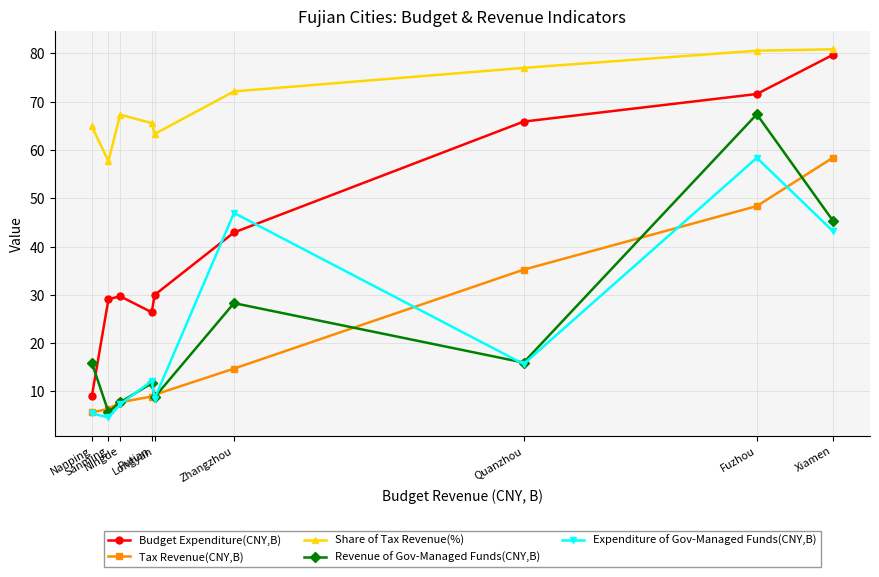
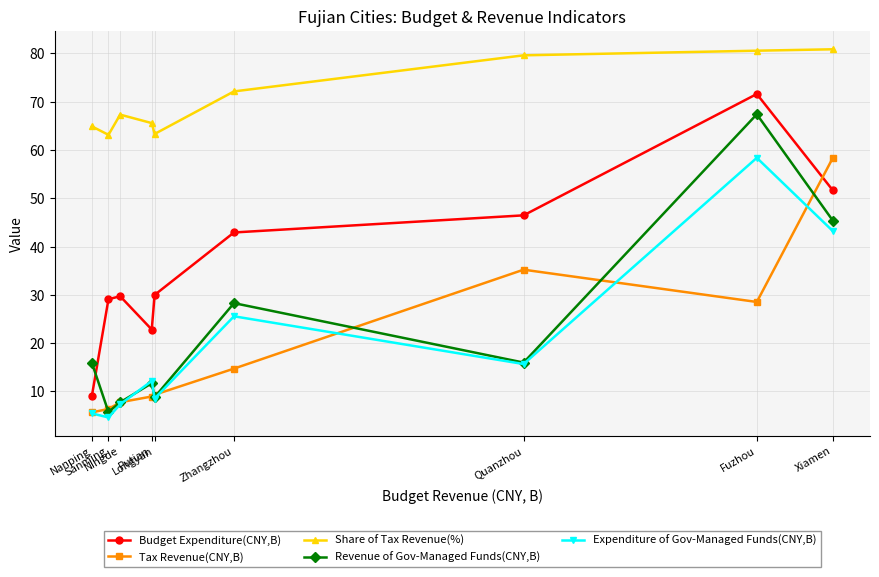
  {
    "Budget Expenditure(CNY,B)": {
      "Nanping": 9,
      "Sanming": 29,
      "Ningde": 30,
-     "Putian": 26,
+     "Putian": 23,
      "Longyan": 30,
      "Zhangzhou": 43,
-     "Quanzhou": 66,
+     "Quanzhou": 46,
      "Fuzhou": 72,
-     "Xiamen": 80
+     "Xiamen": 52
    },
    "Tax Revenue(CNY,B)": {
      "Sanming": 6,
      "Putian": 9,
      "Zhangzhou": 15,
      "Quanzhou": 35,
-     "Fuzhou": 48,
+     "Fuzhou": 29,
      "Xiamen": 58
    },
    "Share of Tax Revenue(%)": {
      "Nanping": 65,
-     "Sanming": 58,
+     "Sanming": 63,
      "Ningde": 67,
      "Putian": 66,
      "Longyan": 63,
      "Zhangzhou": 72,
-     "Quanzhou": 77,
+     "Quanzhou": 80,
      "Fuzhou": 81,
      "Xiamen": 81
    },
    "Revenue of Gov-Managed Funds(CNY,B)": {
      "Nanping": 16,
      "Sanming": 6,
      "Zhangzhou": 28,
      "Fuzhou": 67,
      "Xiamen": 45
    },
    "Expenditure of Gov-Managed Funds(CNY,B)": {
      "Sanming": 5,
-     "Zhangzhou": 47,
+     "Zhangzhou": 26,
      "Fuzhou": 58,
      "Xiamen": 43
    }
  }
